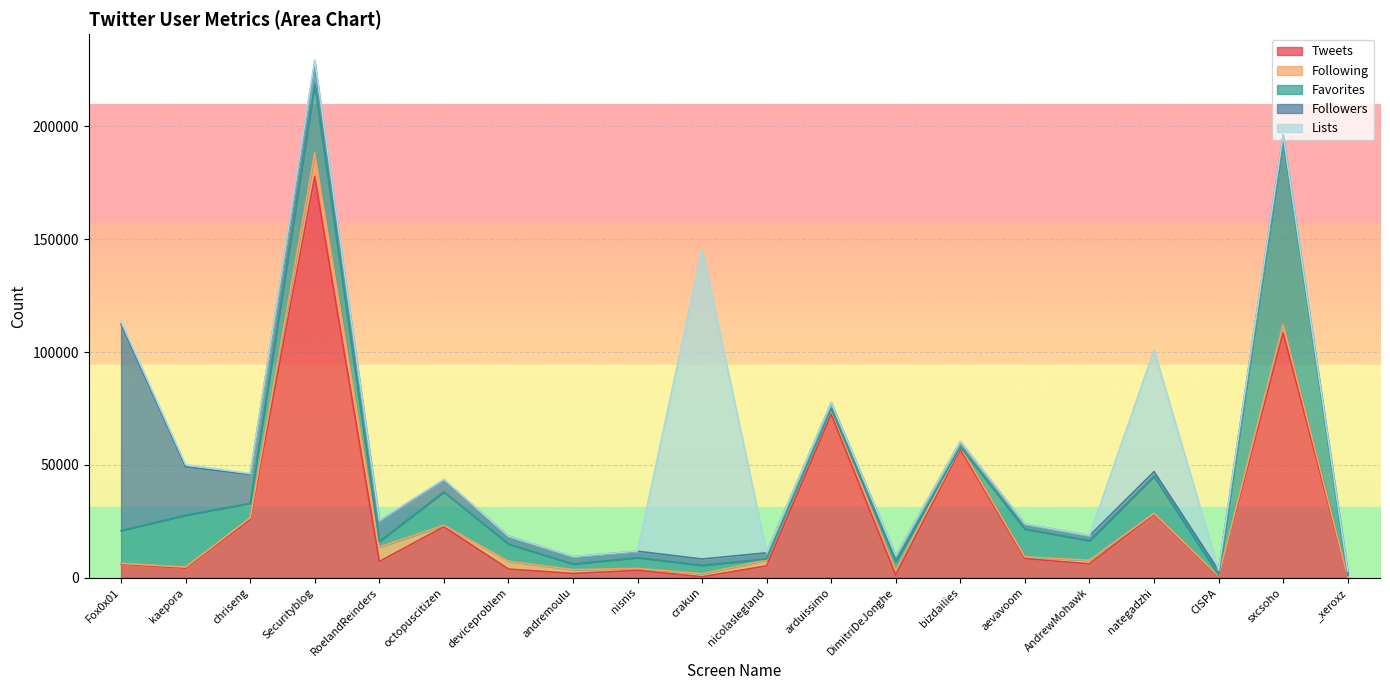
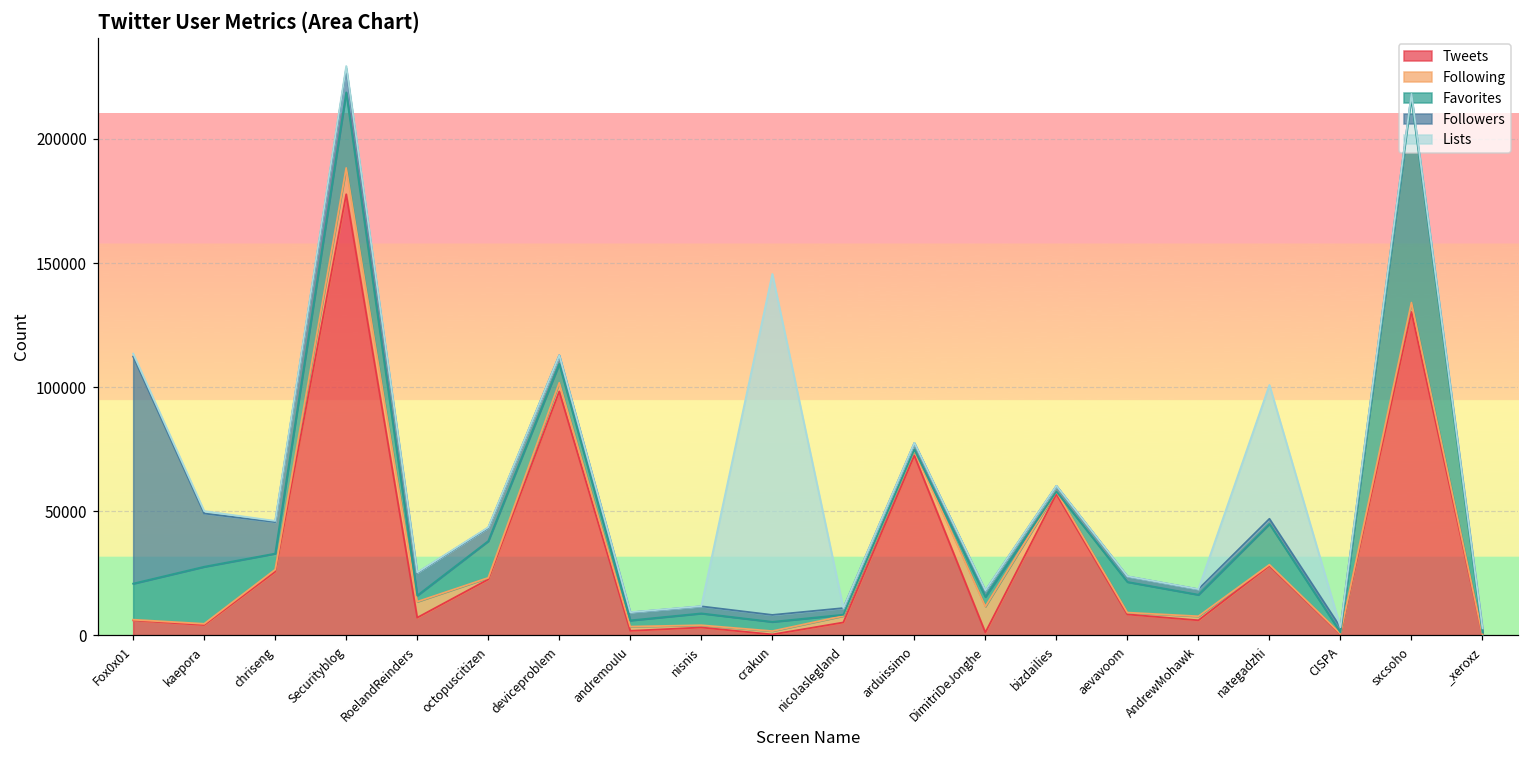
  {
    "Tweets": {
      "Securityblog": 178000,
      "RoelandReinders": 7000,
-     "deviceproblem": 4000,
+     "deviceproblem": 98000,
      "andremoulu": 2000,
      "crakun": 0,
      "nicolaslegland": 5000,
      "arduissimo": 72000,
      "DimitriDeJonghe": 1000,
      "AndrewMohawk": 6000,
-     "sxcsoho": 108000
+     "sxcsoho": 130000
    },
    "Following": {
      "Securityblog": 11000,
      "RoelandReinders": 6000,
      "deviceproblem": 3000,
      "andremoulu": 2000,
      "crakun": 1000,
-     "DimitriDeJonghe": 2000,
+     "DimitriDeJonghe": 10000,
      "AndrewMohawk": 2000,
      "sxcsoho": 4000
    },
    "Lists": {
      "Fox0x01": 1000,
      "crakun": 137000,
      "nategadzhi": 54000
    }
  }
